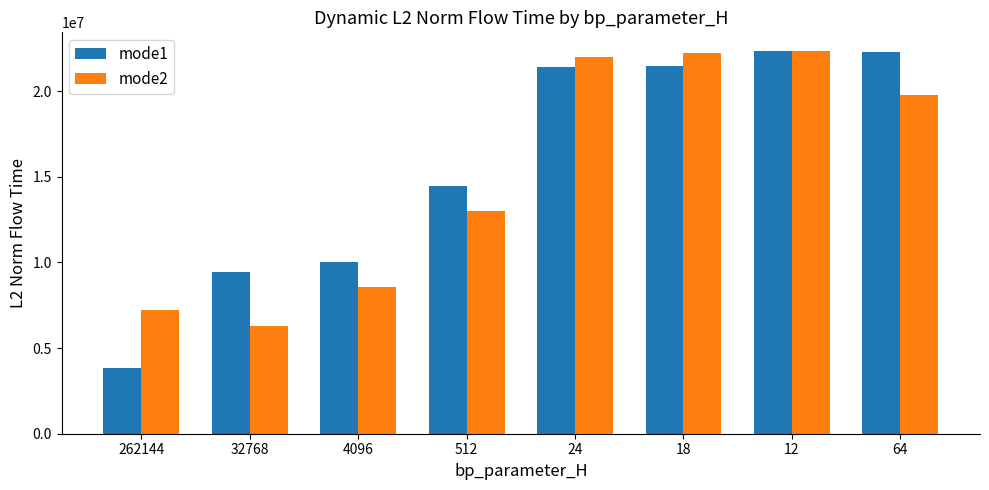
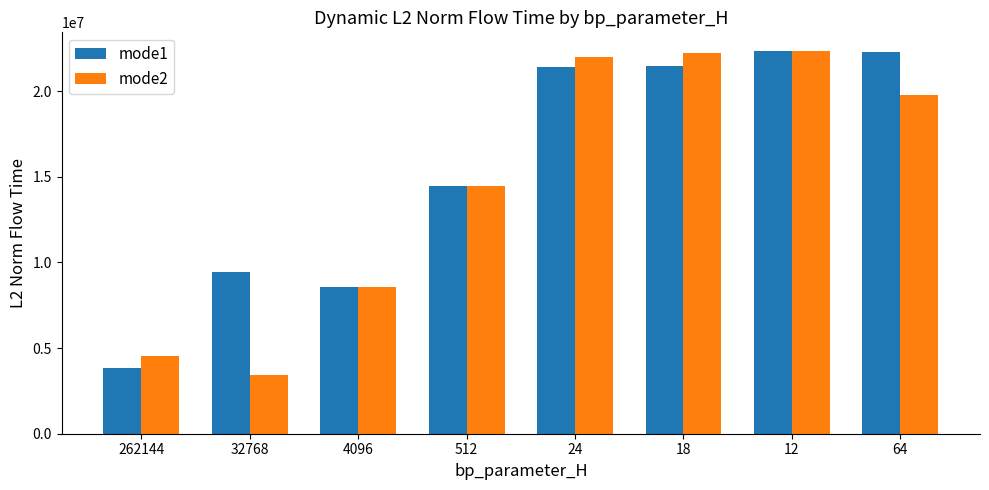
  {
    "mode1": {
      "262144": 3800000,
      "32768": 9400000,
-     "4096": 10000000,
+     "4096": 8600000,
      "512": 14400000,
      "24": 21400000,
      "18": 21500000,
      "12": 22300000,
      "64": 22300000
    },
    "mode2": {
-     "262144": 7200000,
-     "32768": 6300000,
+     "262144": 4500000,
+     "32768": 3500000,
      "4096": 8600000,
-     "512": 13000000,
+     "512": 14400000,
      "24": 22000000,
      "18": 22200000,
      "12": 22300000,
      "64": 19700000
    }
  }
